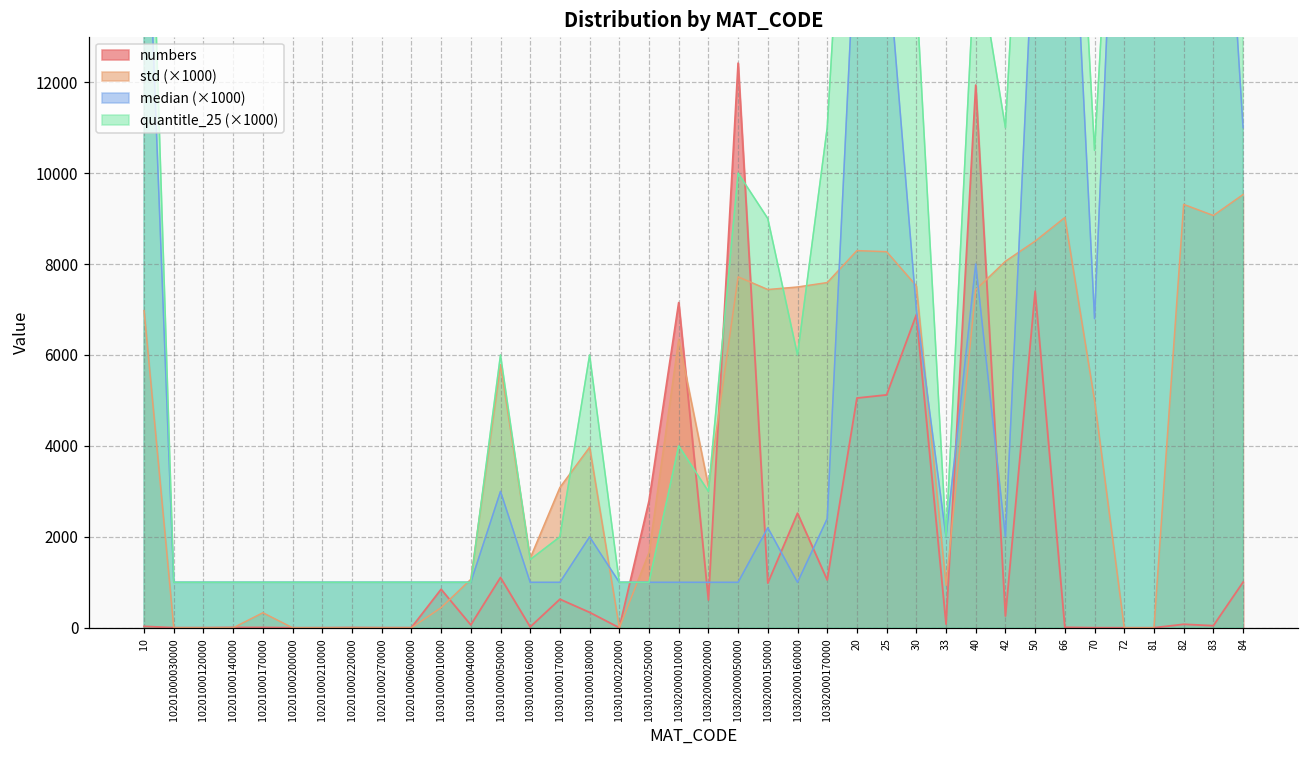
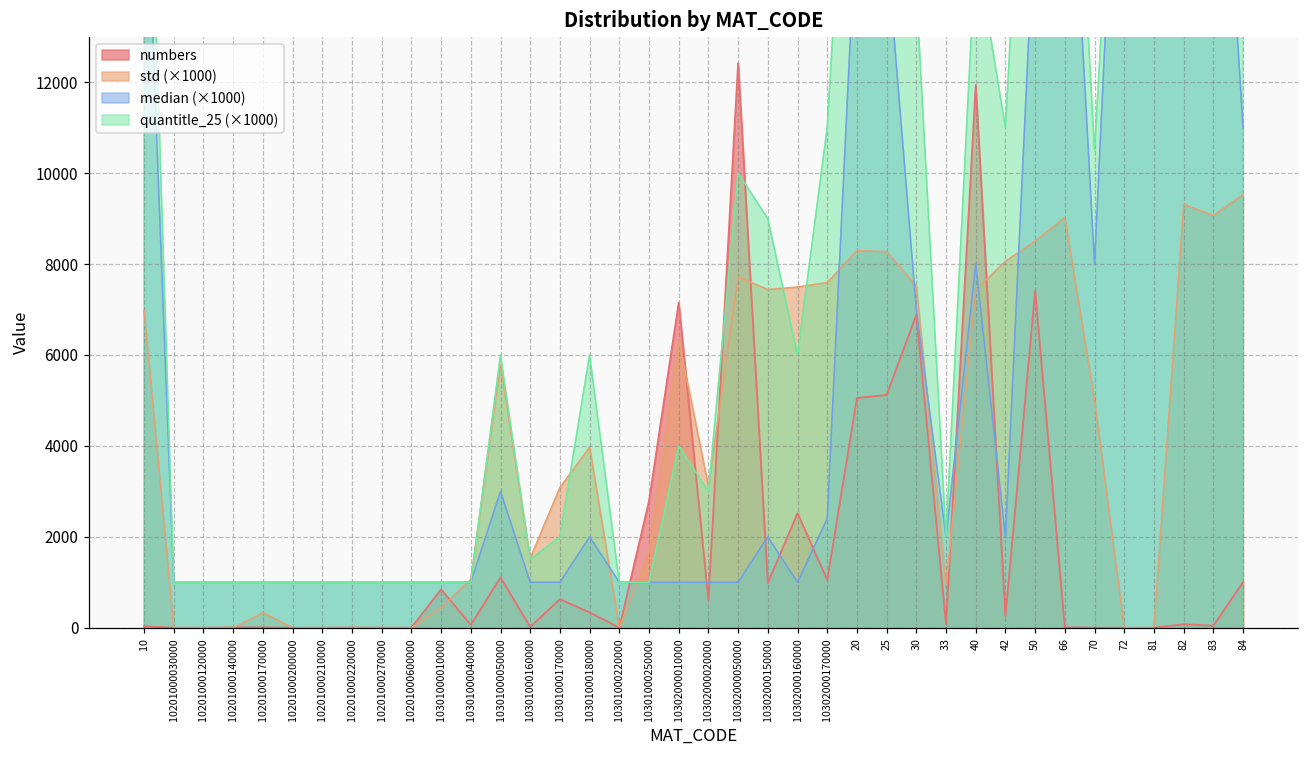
  {
    "median (×1000)": {
      "10301000050000": 3000,
      "10301000160000": 1000,
      "10301000170000": 1000,
      "10301000180000": 2000,
      "10302000010000": 1000,
      "10302000020000": 1000,
      "10302000050000": 1000,
-     "10302000150000": 2200,
+     "10302000150000": 2000,
      "10302000160000": 1000,
      "10302000170000": 2400,
      "30": 7000,
      "40": 8000,
      "42": 2000,
-     "70": 6800,
+     "70": 8000,
      "82": 13000,
      "84": 11000
    },
    "quantitle_25 (×1000)": {
      "10301000050000": 6000,
      "10301000170000": 2000,
      "10301000180000": 6000,
      "10302000010000": 4000,
      "10302000020000": 3000,
      "10302000050000": 10000,
      "10302000150000": 9000,
      "10302000160000": 6000,
      "10302000170000": 11000,
      "42": 11000,
      "70": 10500
    }
  }
